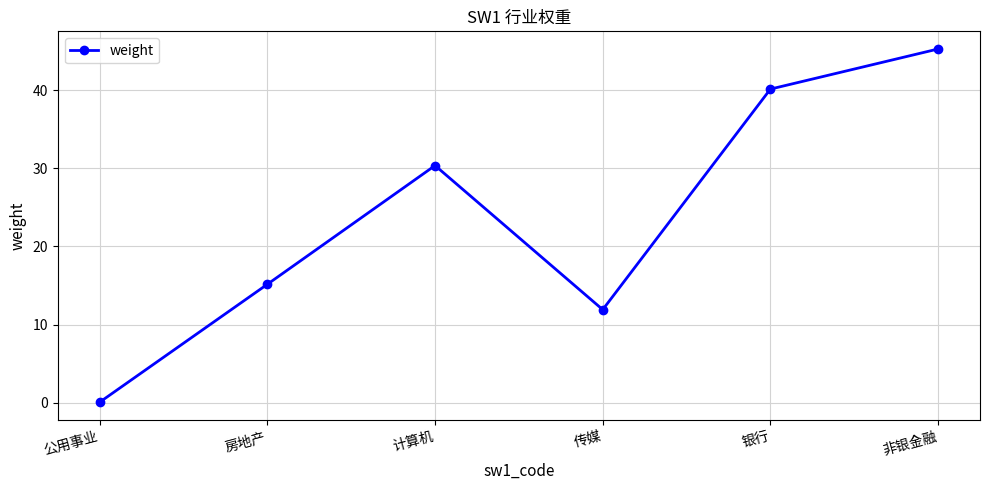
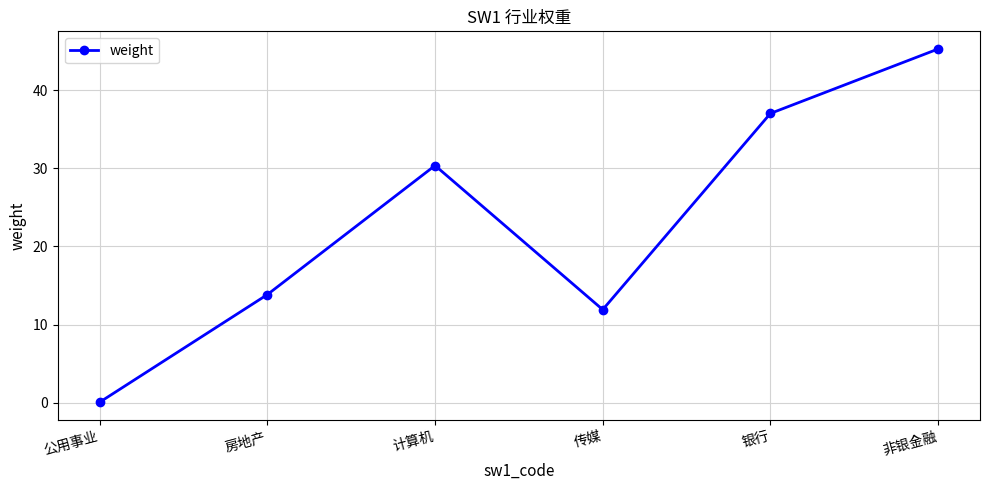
  {
    "公用事业": 0,
-   "房地产": 15,
+   "房地产": 14,
    "计算机": 30,
    "传媒": 12,
-   "银行": 40,
+   "银行": 37,
    "非银金融": 45
  }
